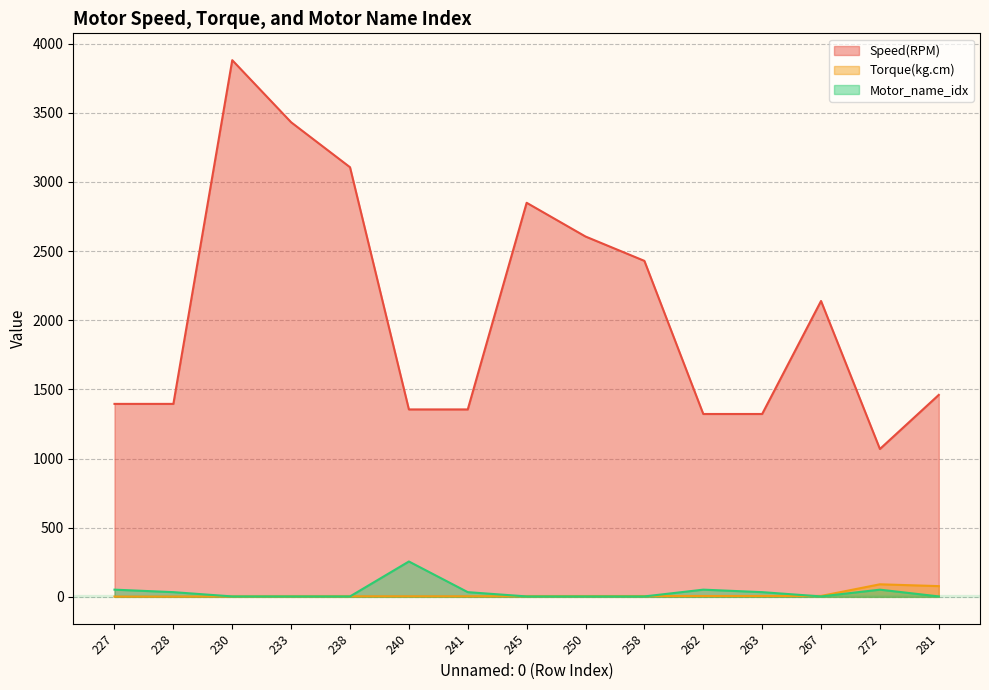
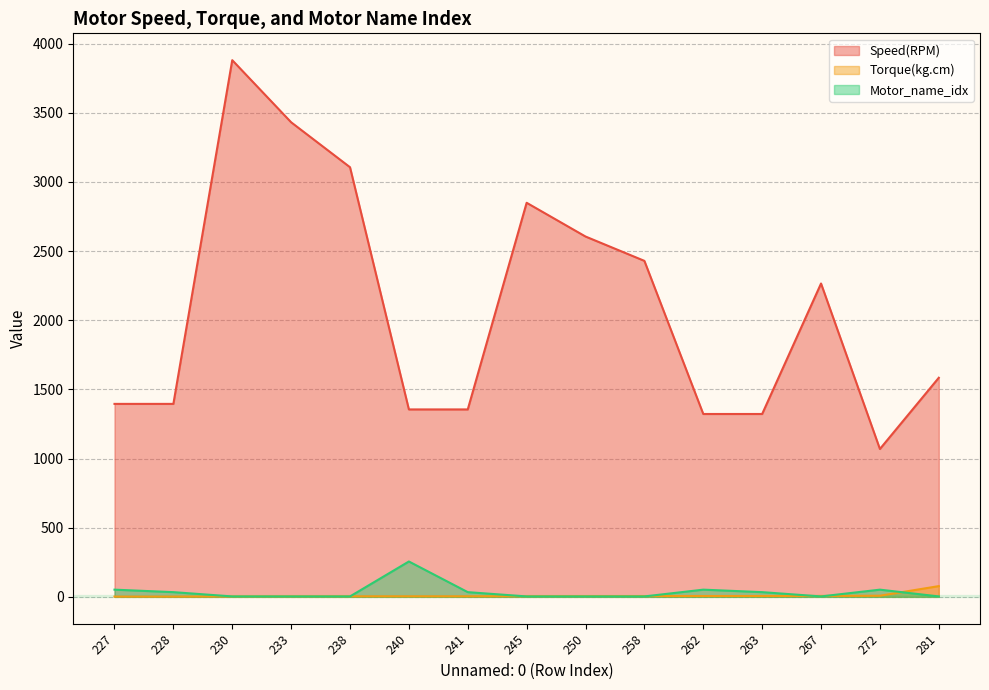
  {
    "Speed(RPM)": {
      "227": 1400,
      "228": 1400,
      "230": 3880,
      "233": 3430,
      "238": 3110,
      "240": 1360,
      "241": 1360,
      "245": 2850,
      "250": 2610,
      "258": 2430,
      "262": 1320,
      "263": 1320,
-     "267": 2140,
+     "267": 2270,
      "272": 1070,
-     "281": 1460
+     "281": 1580
    },
    "Torque(kg.cm)": {
      "227": 0,
      "228": 0,
      "240": 0,
      "241": 0,
      "262": 10,
      "263": 10,
-     "272": 90,
+     "272": 10,
      "281": 80
    },
    "Motor_name_idx": {
      "227": 50,
      "228": 30,
      "240": 260,
      "241": 30,
      "262": 50,
      "263": 30,
      "272": 50,
      "281": 0
    }
  }
